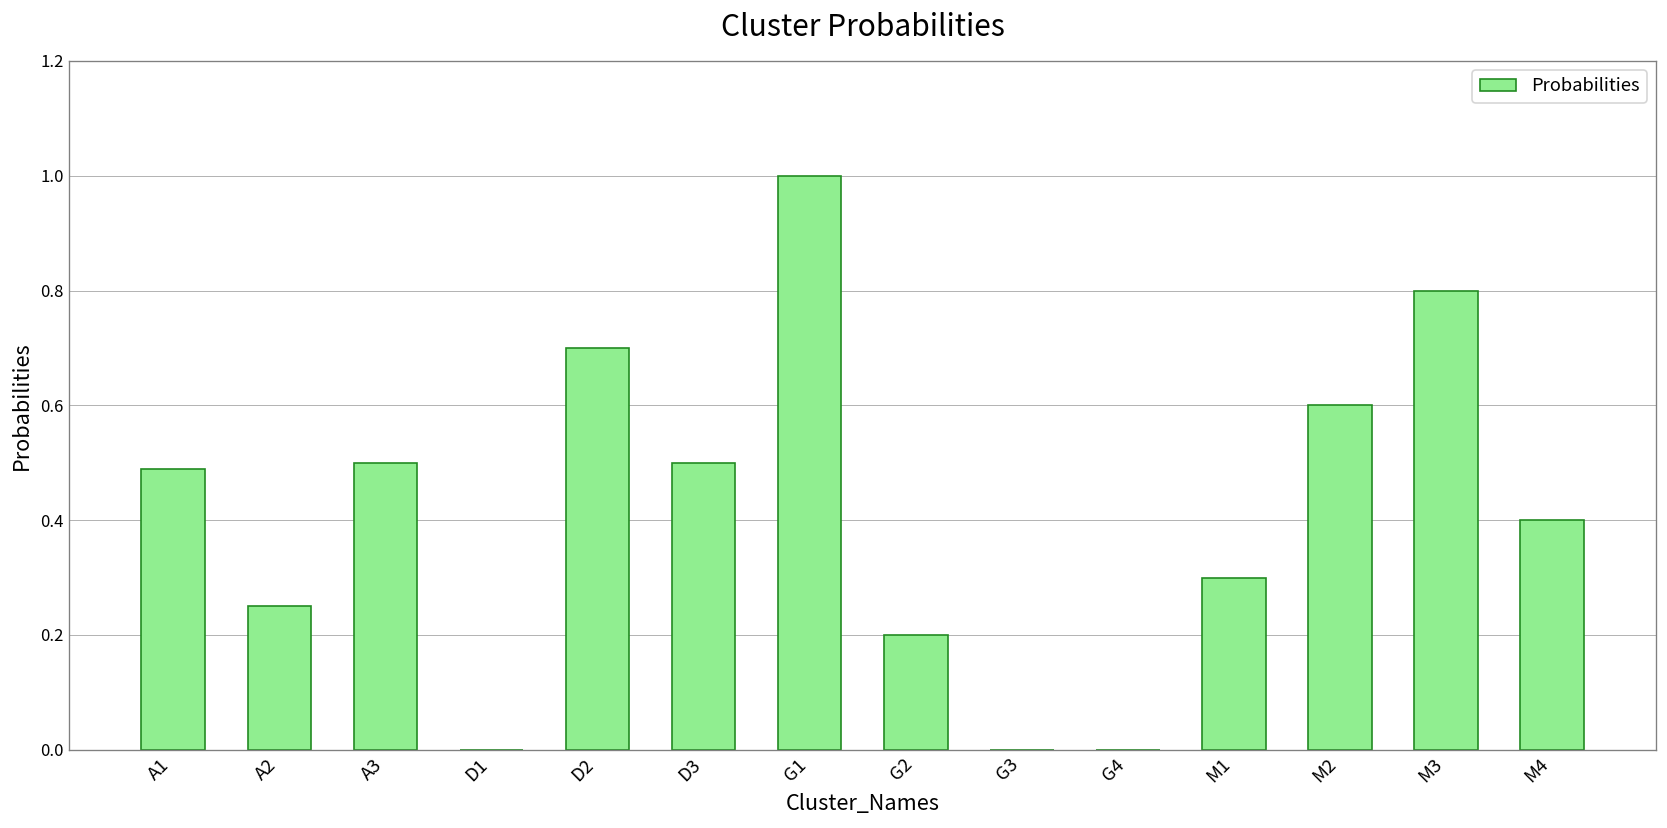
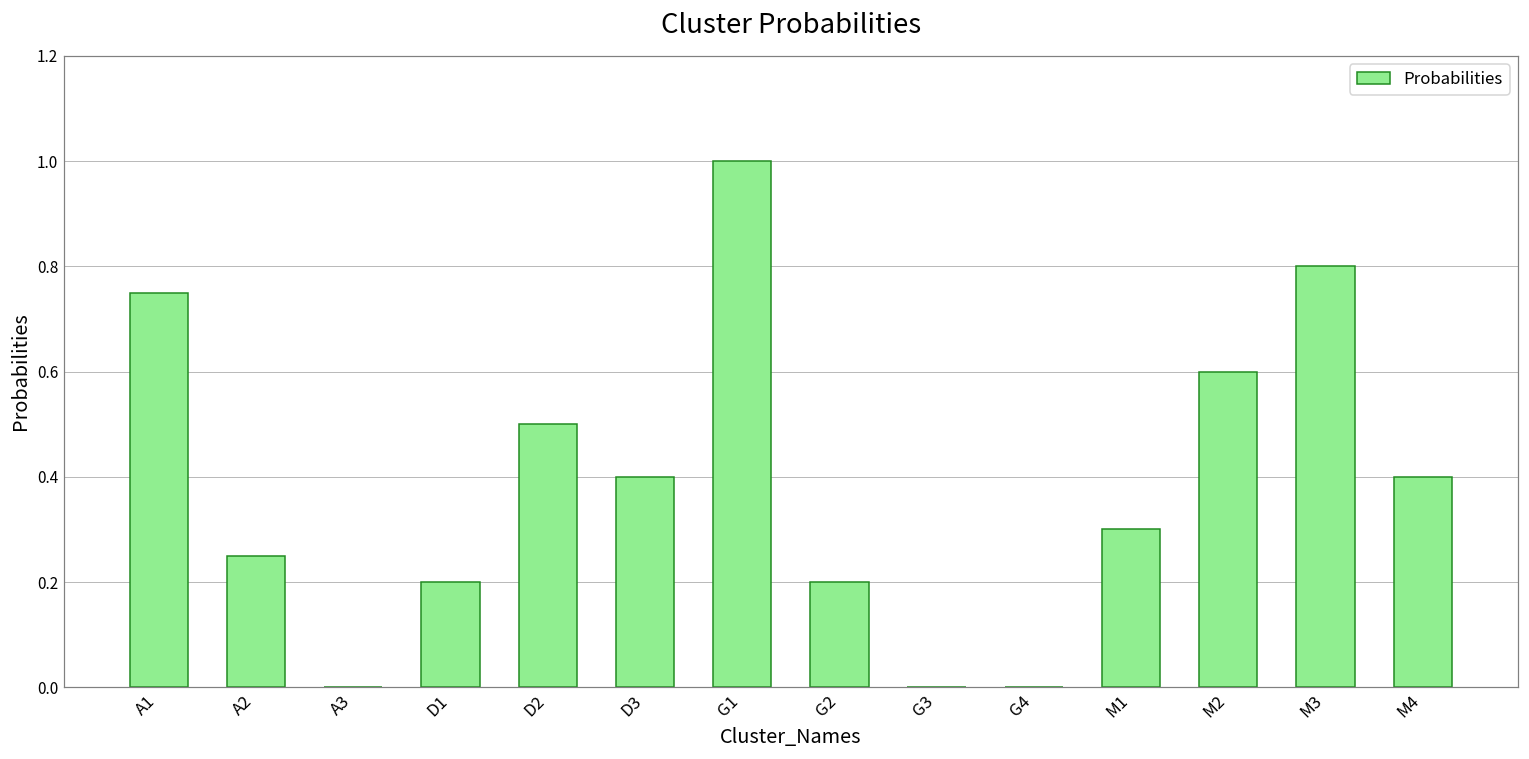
  {
-   "A1": 0.49,
+   "A1": 0.75,
    "A2": 0.25,
-   "A3": 0.5,
-   "D1": 0.0,
-   "D2": 0.7,
-   "D3": 0.5,
+   "A3": 0.0,
+   "D1": 0.2,
+   "D2": 0.5,
+   "D3": 0.4,
    "G1": 1.00,
    "G2": 0.20,
    "G3": 0.00,
    "G4": 0.00,
    "M1": 0.30,
    "M2": 0.60,
    "M3": 0.80,
    "M4": 0.40
  }
